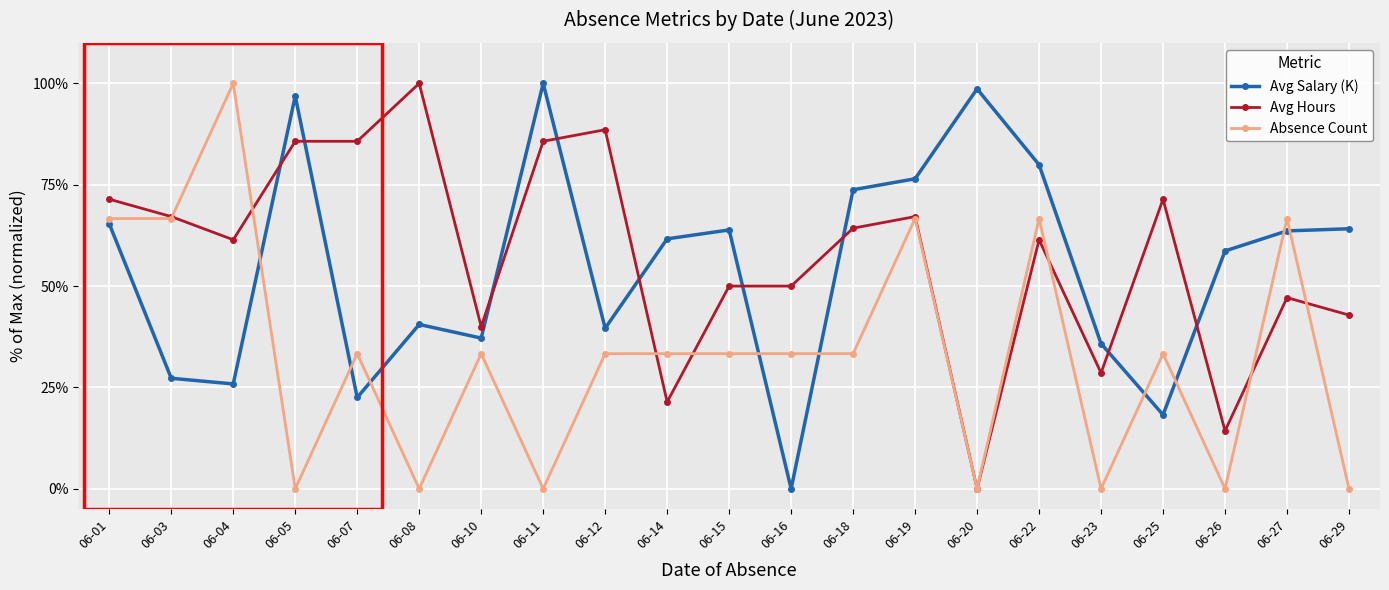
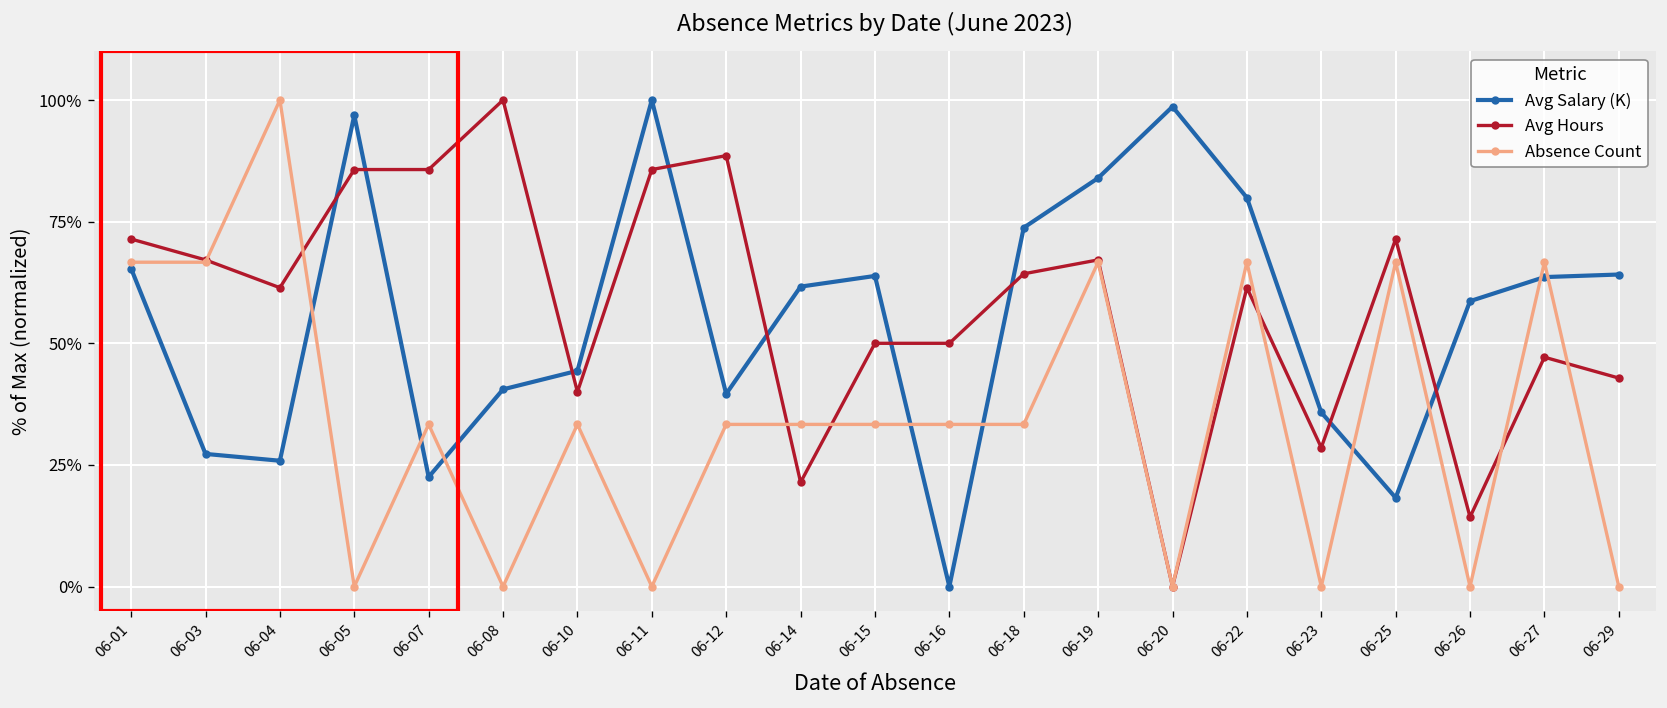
  {
    "Avg Salary (K)": {
      "06-01": "65%",
      "06-03": "27%",
      "06-04": "26%",
      "06-05": "97%",
      "06-07": "23%",
      "06-08": "41%",
-     "06-10": "37%",
+     "06-10": "44%",
      "06-11": "100%",
      "06-12": "40%",
      "06-14": "62%",
      "06-15": "64%",
      "06-16": "0%",
      "06-18": "74%",
-     "06-19": "76%",
+     "06-19": "84%",
      "06-20": "99%",
      "06-22": "80%",
      "06-23": "36%",
      "06-25": "18%",
      "06-26": "59%",
      "06-27": "64%",
      "06-29": "64%"
    },
    "Avg Hours": {
      "06-01": "71%",
      "06-04": "61%",
      "06-05": "86%",
      "06-07": "86%",
      "06-08": "100%",
      "06-10": "40%",
      "06-11": "86%",
      "06-12": "89%",
      "06-14": "21%",
      "06-15": "50%",
      "06-16": "50%",
      "06-18": "64%",
      "06-22": "61%",
      "06-23": "29%",
      "06-25": "71%",
      "06-26": "14%",
      "06-27": "47%",
      "06-29": "43%"
    },
    "Absence Count": {
      "06-01": "67%",
      "06-04": "100%",
      "06-05": "0%",
      "06-07": "33%",
      "06-08": "0%",
      "06-10": "33%",
      "06-11": "0%",
      "06-12": "33%",
      "06-14": "33%",
      "06-15": "33%",
      "06-16": "33%",
      "06-18": "33%",
      "06-22": "67%",
      "06-23": "0%",
-     "06-25": "33%",
+     "06-25": "67%",
      "06-26": "0%",
      "06-27": "67%",
      "06-29": "0%"
    }
  }
